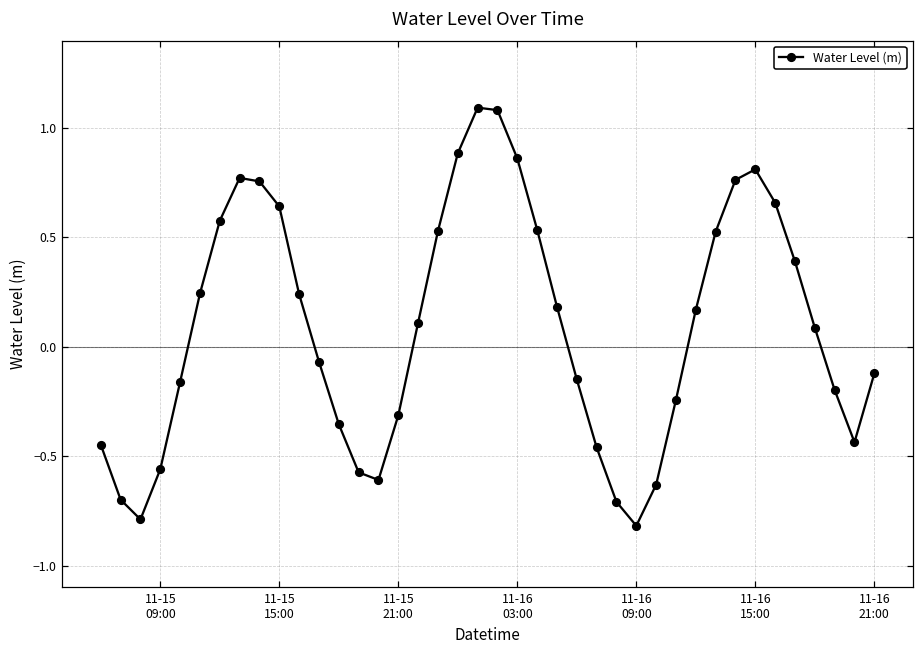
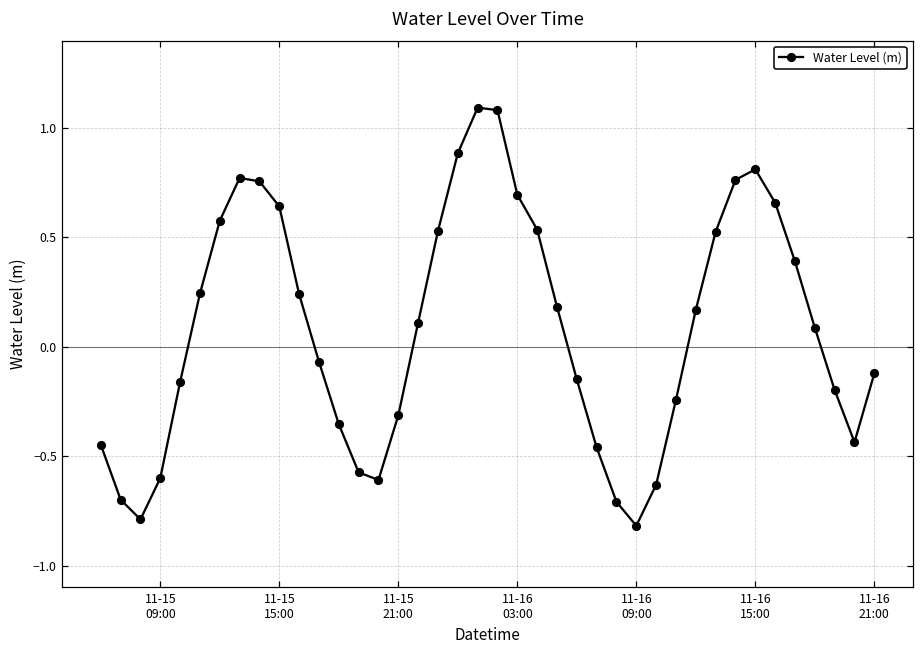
  {
-   "11-15 09:00": -0.56,
+   "11-15 09:00": -0.60,
    "11-15 15:00": 0.64,
    "11-15 21:00": -0.31,
-   "11-16 03:00": 0.86,
+   "11-16 03:00": 0.70,
    "11-16 09:00": -0.82,
    "11-16 15:00": 0.81,
    "11-16 21:00": -0.12
  }
